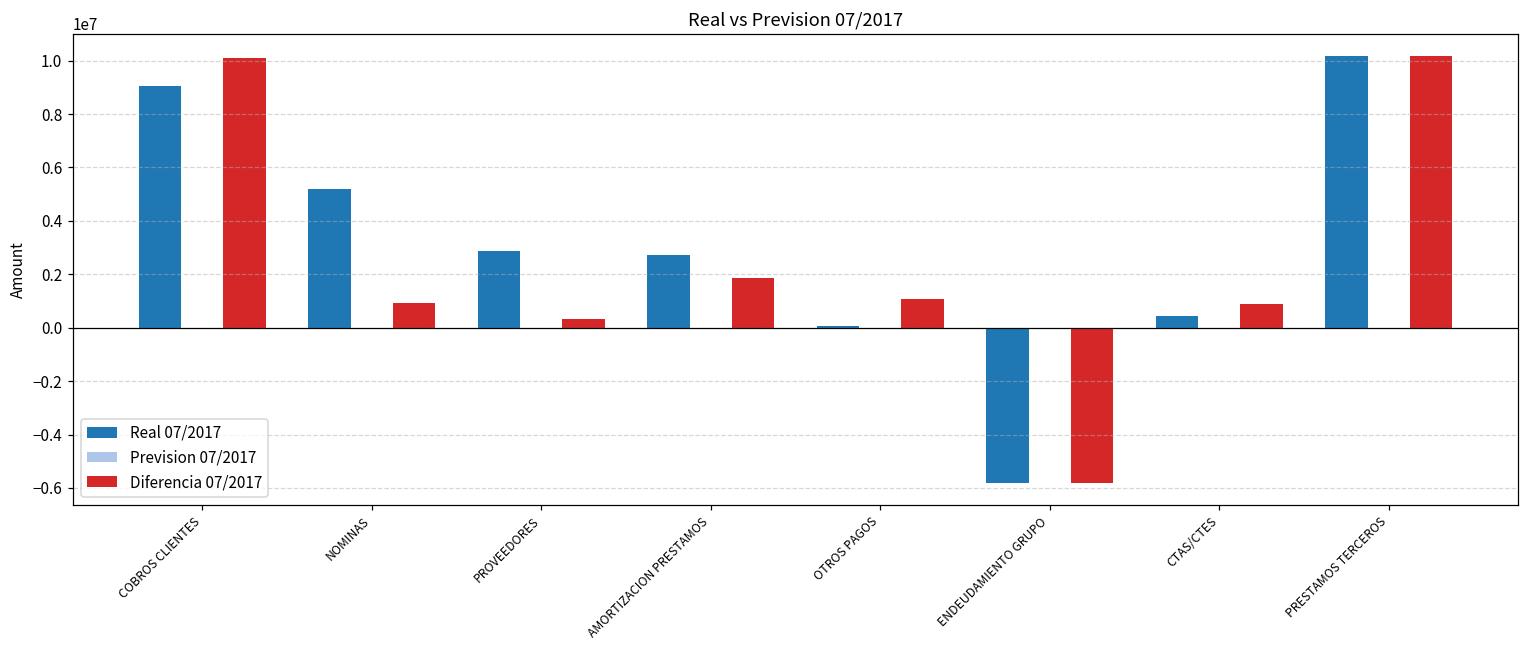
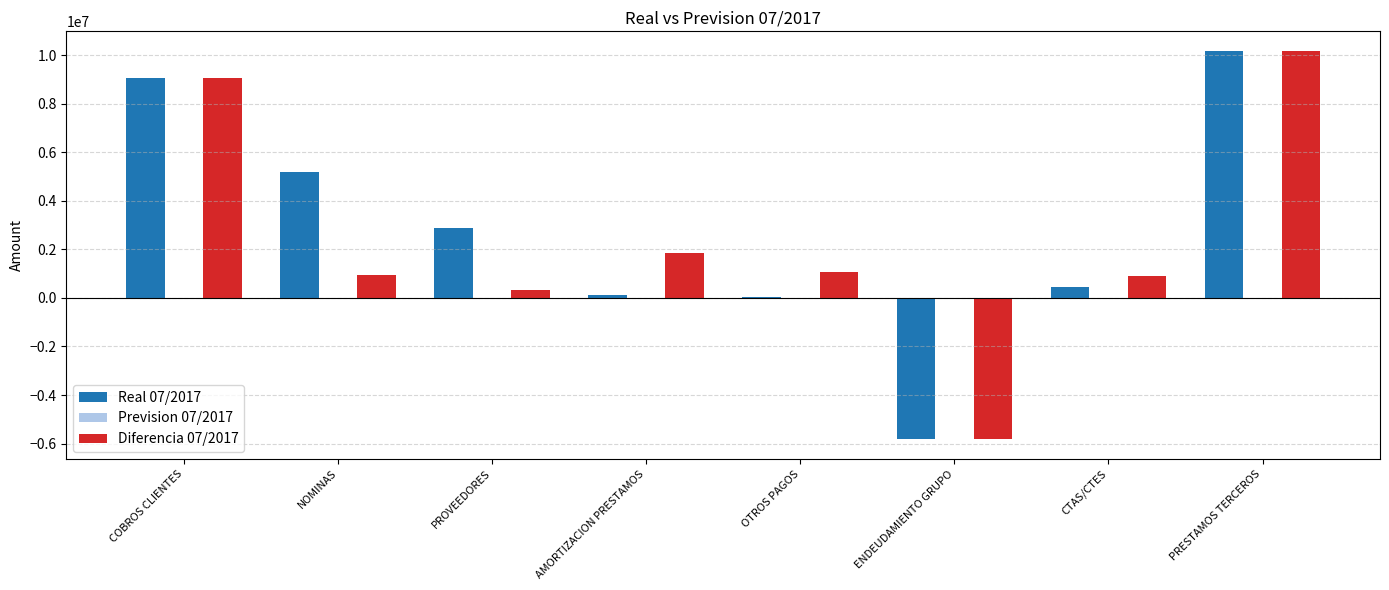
  {
    "Real 07/2017": {
      "COBROS CLIENTES": 9100000,
      "NOMINAS": 5200000,
      "PROVEEDORES": 2900000,
-     "AMORTIZACION PRESTAMOS": 2700000,
+     "AMORTIZACION PRESTAMOS": 100000,
      "ENDEUDAMIENTO GRUPO": -5800000,
      "CTAS/CTES": 400000,
      "PRESTAMOS TERCEROS": 10200000
    },
    "Prevision 07/2017": {
      "COBROS CLIENTES": 0,
      "NOMINAS": 0,
      "PROVEEDORES": 0,
      "AMORTIZACION PRESTAMOS": 0,
      "OTROS PAGOS": 0,
      "ENDEUDAMIENTO GRUPO": 0,
      "CTAS/CTES": 0,
      "PRESTAMOS TERCEROS": 0
    },
    "Diferencia 07/2017": {
-     "COBROS CLIENTES": 10100000,
+     "COBROS CLIENTES": 9100000,
      "NOMINAS": 900000,
      "PROVEEDORES": 300000,
      "AMORTIZACION PRESTAMOS": 1900000,
      "OTROS PAGOS": 1100000,
      "ENDEUDAMIENTO GRUPO": -5800000,
      "CTAS/CTES": 900000,
      "PRESTAMOS TERCEROS": 10200000
    }
  }
